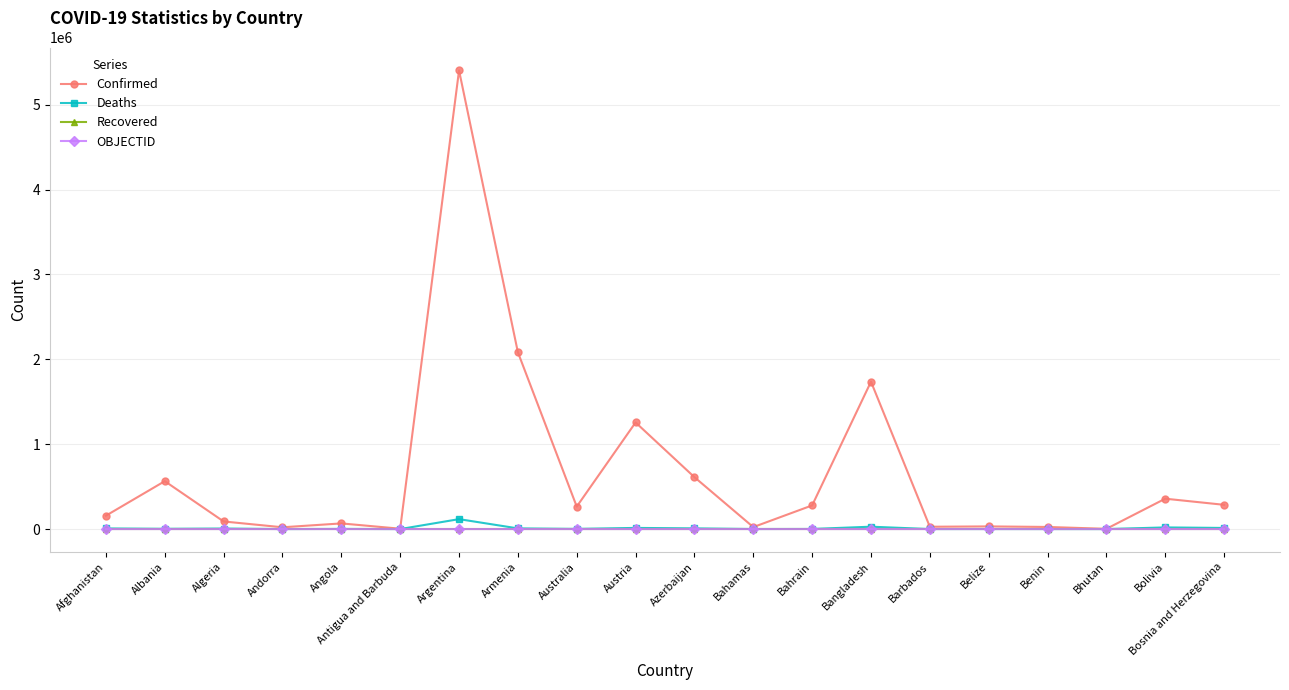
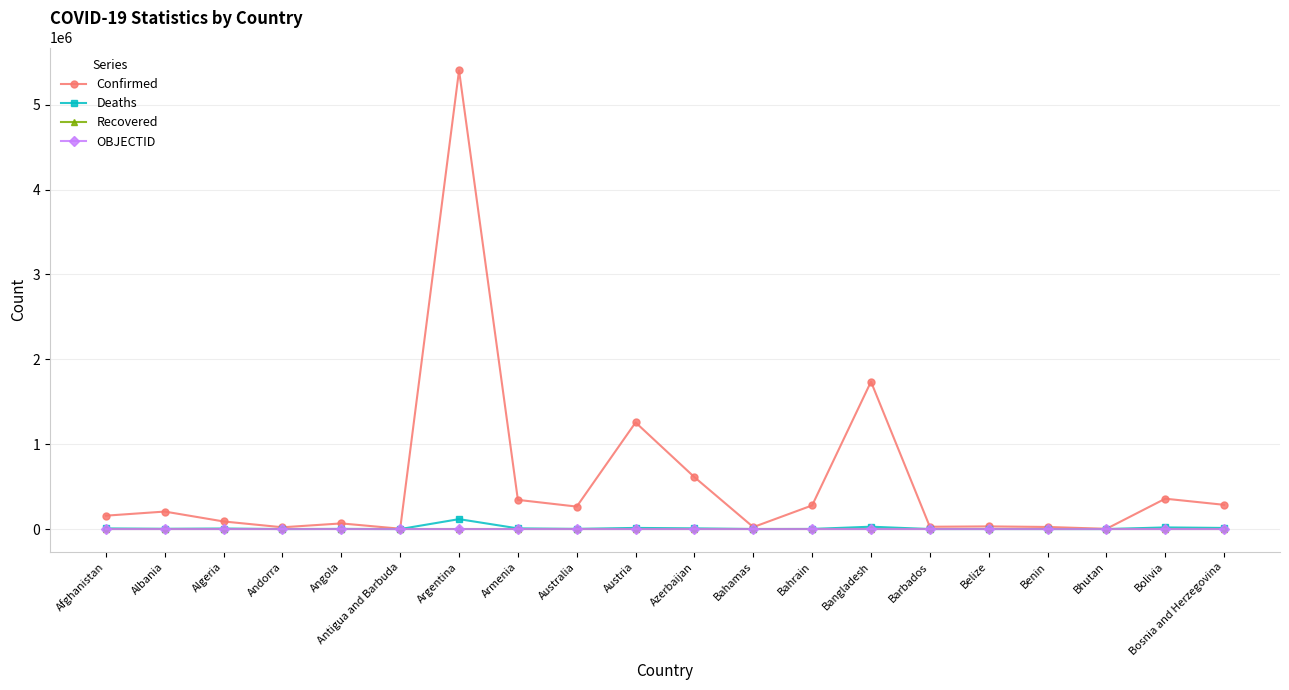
  {
    "Confirmed": {
      "Afghanistan": 200000,
-     "Albania": 600000,
+     "Albania": 200000,
      "Algeria": 100000,
      "Angola": 100000,
      "Argentina": 5400000,
-     "Armenia": 2100000,
+     "Armenia": 300000,
      "Australia": 300000,
      "Austria": 1300000,
      "Azerbaijan": 600000,
      "Bahrain": 300000,
      "Bangladesh": 1700000,
      "Belize": 0,
      "Bolivia": 400000,
      "Bosnia and Herzegovina": 300000
    },
    "Deaths": {
      "Argentina": 100000
    },
    "OBJECTID": {
      "Argentina": 0
    }
  }
